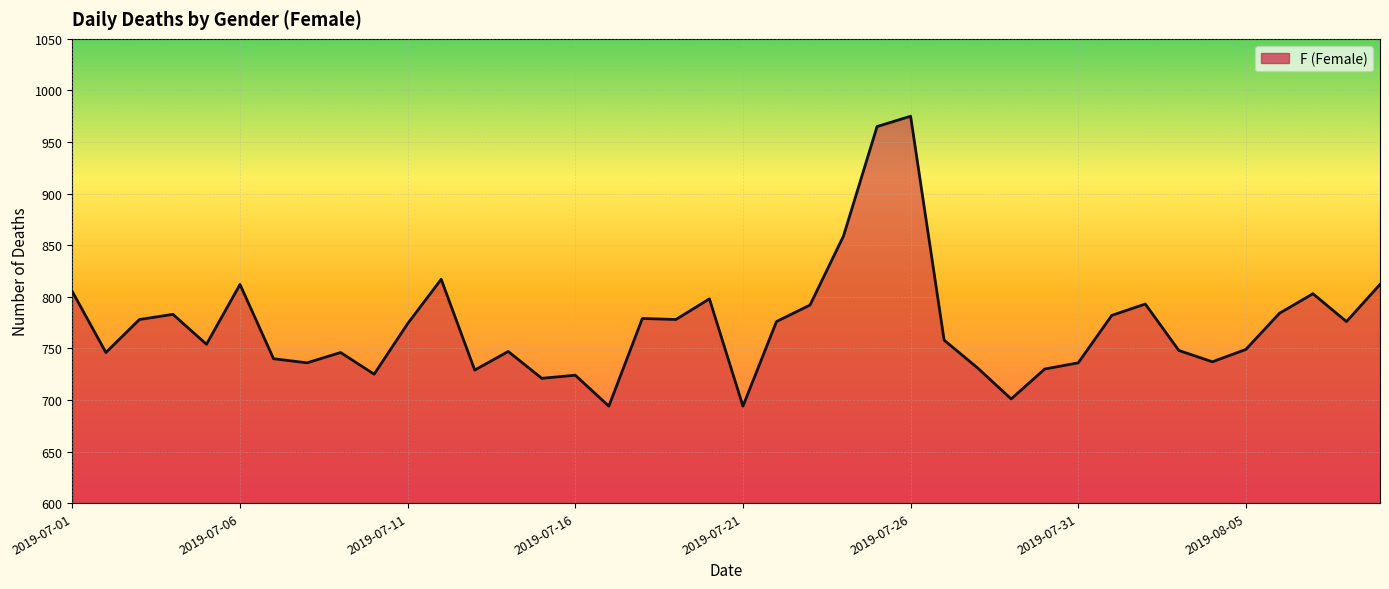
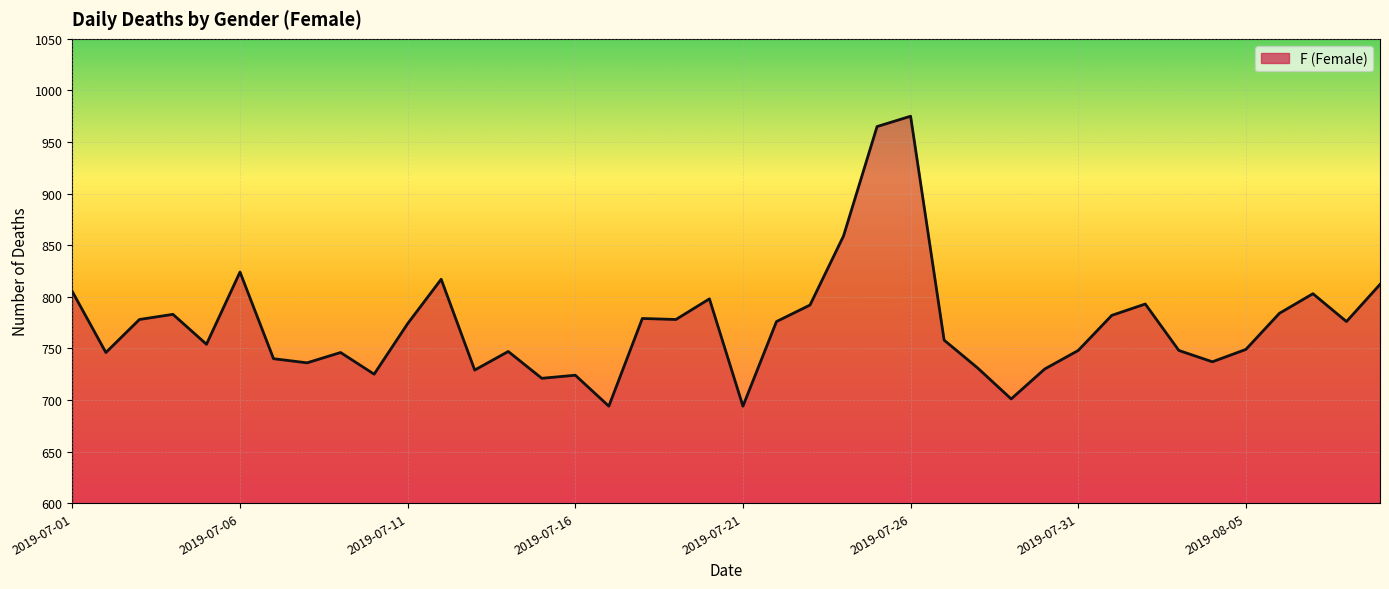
  {
    "2019-07-01": 805,
-   "2019-07-06": 812,
+   "2019-07-06": 824,
    "2019-07-11": 774,
    "2019-07-16": 724,
    "2019-07-21": 694,
    "2019-07-26": 975,
-   "2019-07-31": 736,
+   "2019-07-31": 748,
    "2019-08-05": 749
  }
